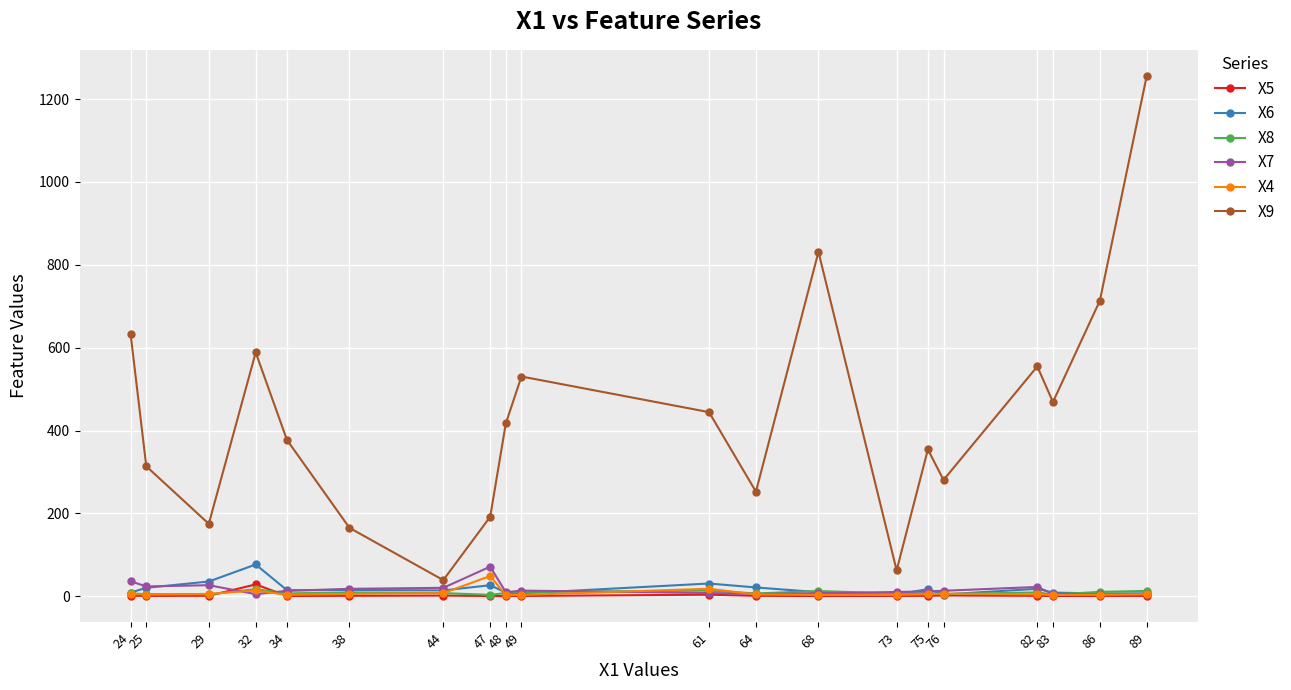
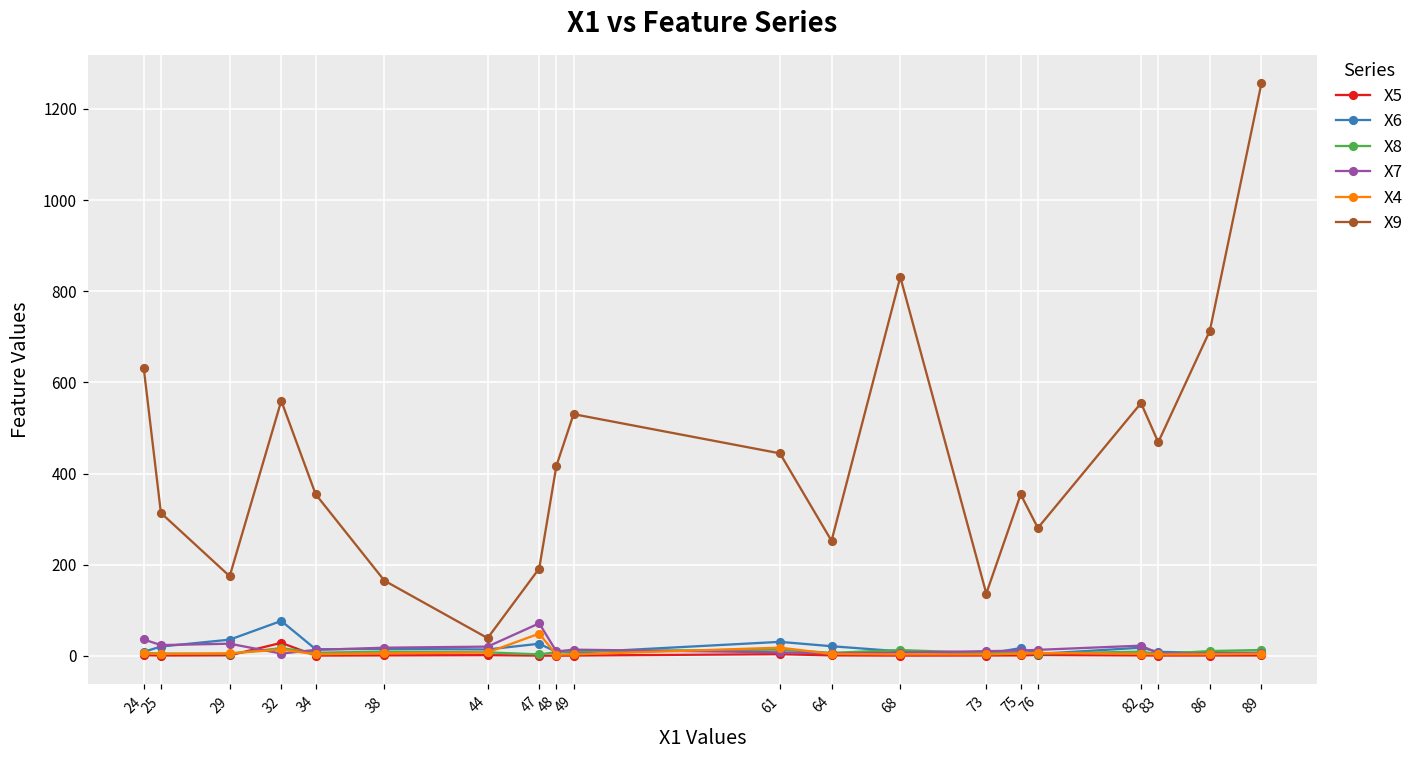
  {
    "X5": {
      "32": 30
    },
    "X6": {
      "29": 40,
      "32": 80,
      "44": 10,
      "47": 30,
      "61": 30,
      "64": 20
    },
    "X7": {
      "24": 40,
      "29": 30,
      "32": 10,
      "44": 20,
      "47": 70,
      "76": 10
    },
    "X4": {
      "47": 50
    },
    "X9": {
      "24": 630,
      "25": 310,
      "29": 170,
-     "32": 590,
-     "34": 380,
+     "32": 560,
+     "34": 350,
      "38": 170,
      "44": 40,
      "47": 190,
      "48": 420,
      "49": 530,
      "61": 440,
      "64": 250,
      "68": 830,
-     "73": 60,
+     "73": 140,
      "75": 350,
      "76": 280,
      "82": 550,
      "83": 470,
      "86": 710,
      "89": 1260
    }
  }
